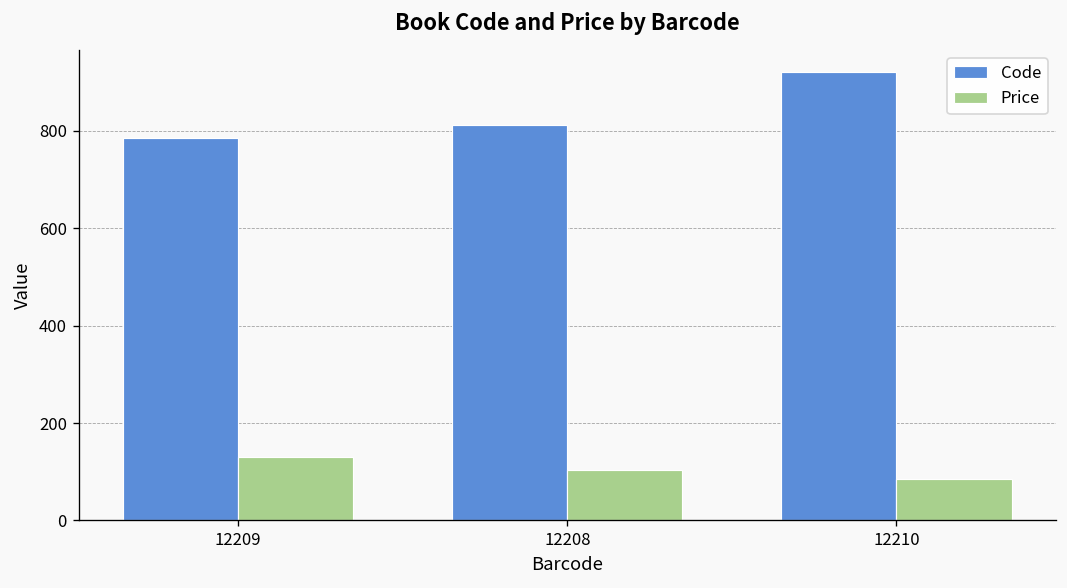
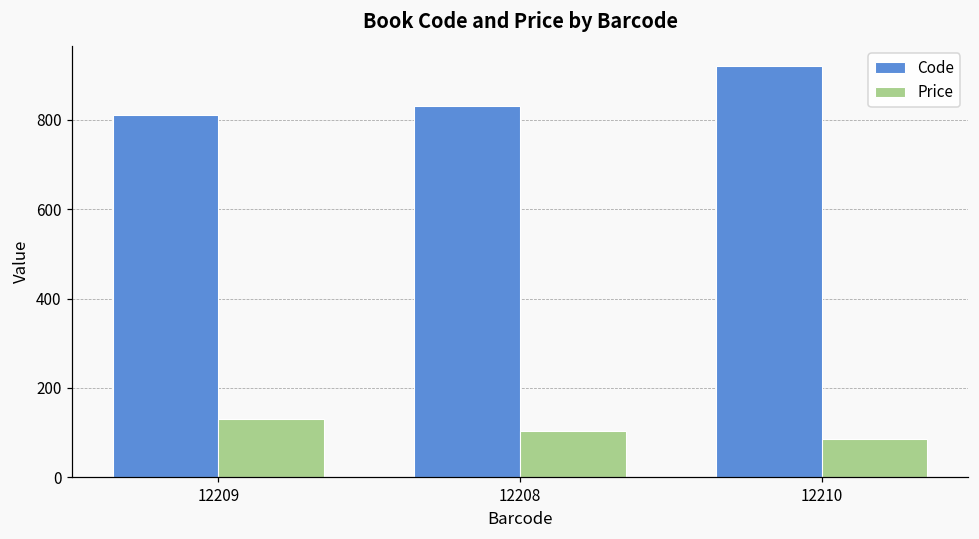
  {
    "Code": {
-     "12209": 790,
-     "12208": 810,
+     "12209": 810,
+     "12208": 830,
      "12210": 920
    },
    "Price": {
      "12209": 130,
      "12208": 100,
      "12210": 90
    }
  }
